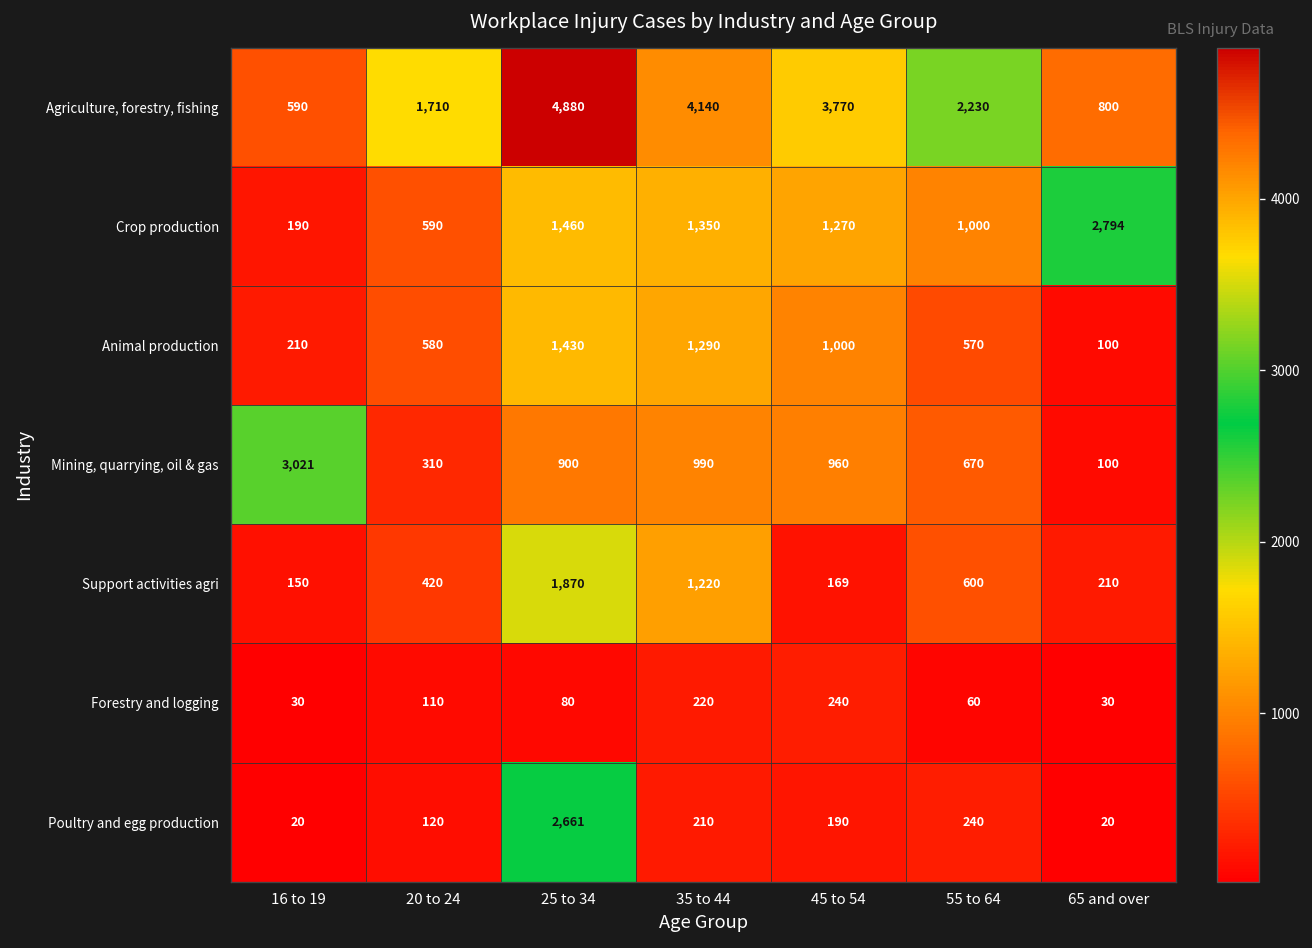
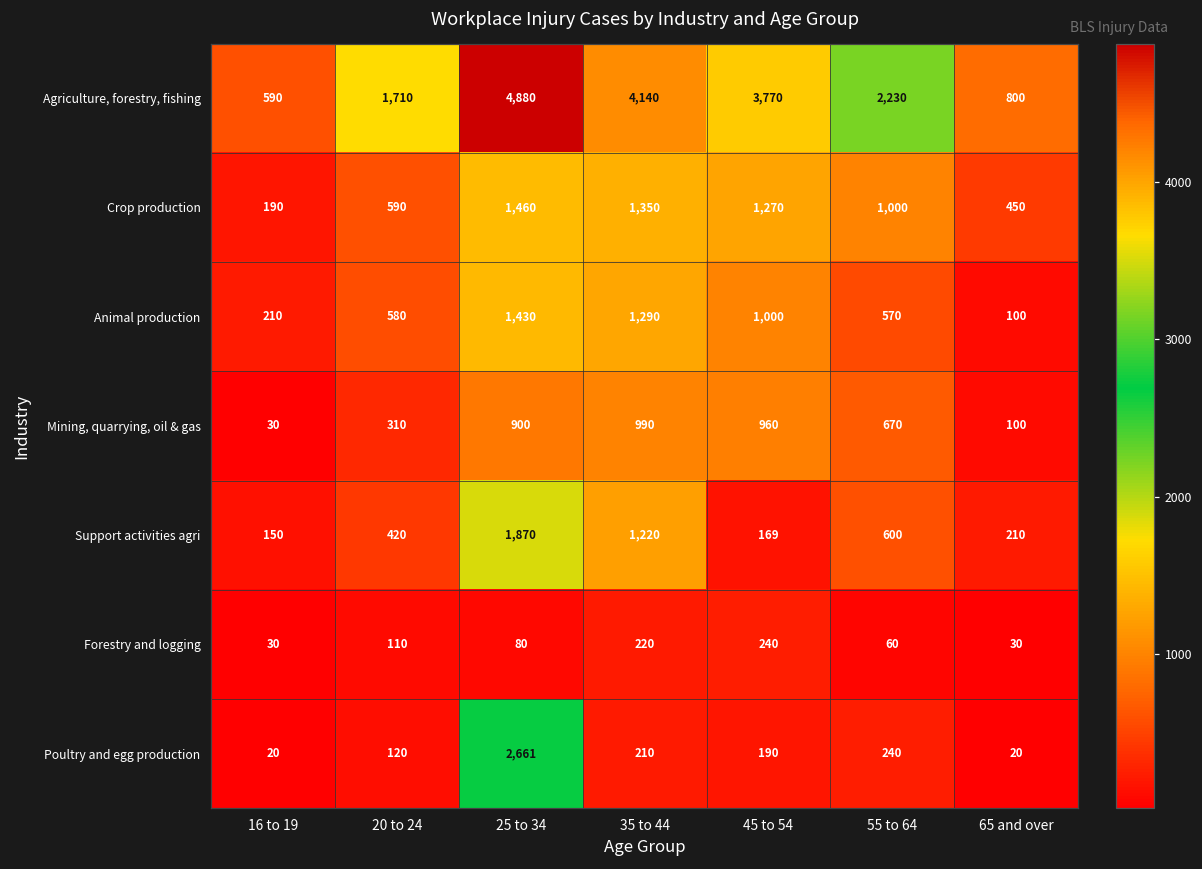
  {
    "Agriculture, forestry, fishing": {
      "16 to 19": "590",
      "20 to 24": "1,710",
      "25 to 34": "4,880",
      "35 to 44": "4,140",
      "45 to 54": "3,770",
      "55 to 64": "2,230",
      "65 and over": "800"
    },
    "Crop production": {
      "16 to 19": "190",
      "20 to 24": "590",
      "25 to 34": "1,460",
      "35 to 44": "1,350",
      "45 to 54": "1,270",
      "55 to 64": "1,000",
-     "65 and over": "2,794"
+     "65 and over": "450"
    },
    "Animal production": {
      "16 to 19": "210",
      "20 to 24": "580",
      "25 to 34": "1,430",
      "35 to 44": "1,290",
      "45 to 54": "1,000",
      "55 to 64": "570",
      "65 and over": "100"
    },
    "Mining, quarrying, oil & gas": {
-     "16 to 19": "3,021",
+     "16 to 19": "30",
      "20 to 24": "310",
      "25 to 34": "900",
      "35 to 44": "990",
      "45 to 54": "960",
      "55 to 64": "670",
      "65 and over": "100"
    },
    "Support activities agri": {
      "16 to 19": "150",
      "20 to 24": "420",
      "25 to 34": "1,870",
      "35 to 44": "1,220",
      "45 to 54": "169",
      "55 to 64": "600",
      "65 and over": "210"
    },
    "Forestry and logging": {
      "16 to 19": "30",
      "20 to 24": "110",
      "25 to 34": "80",
      "35 to 44": "220",
      "45 to 54": "240",
      "55 to 64": "60",
      "65 and over": "30"
    },
    "Poultry and egg production": {
      "16 to 19": "20",
      "20 to 24": "120",
      "25 to 34": "2,661",
      "35 to 44": "210",
      "45 to 54": "190",
      "55 to 64": "240",
      "65 and over": "20"
    }
  }
